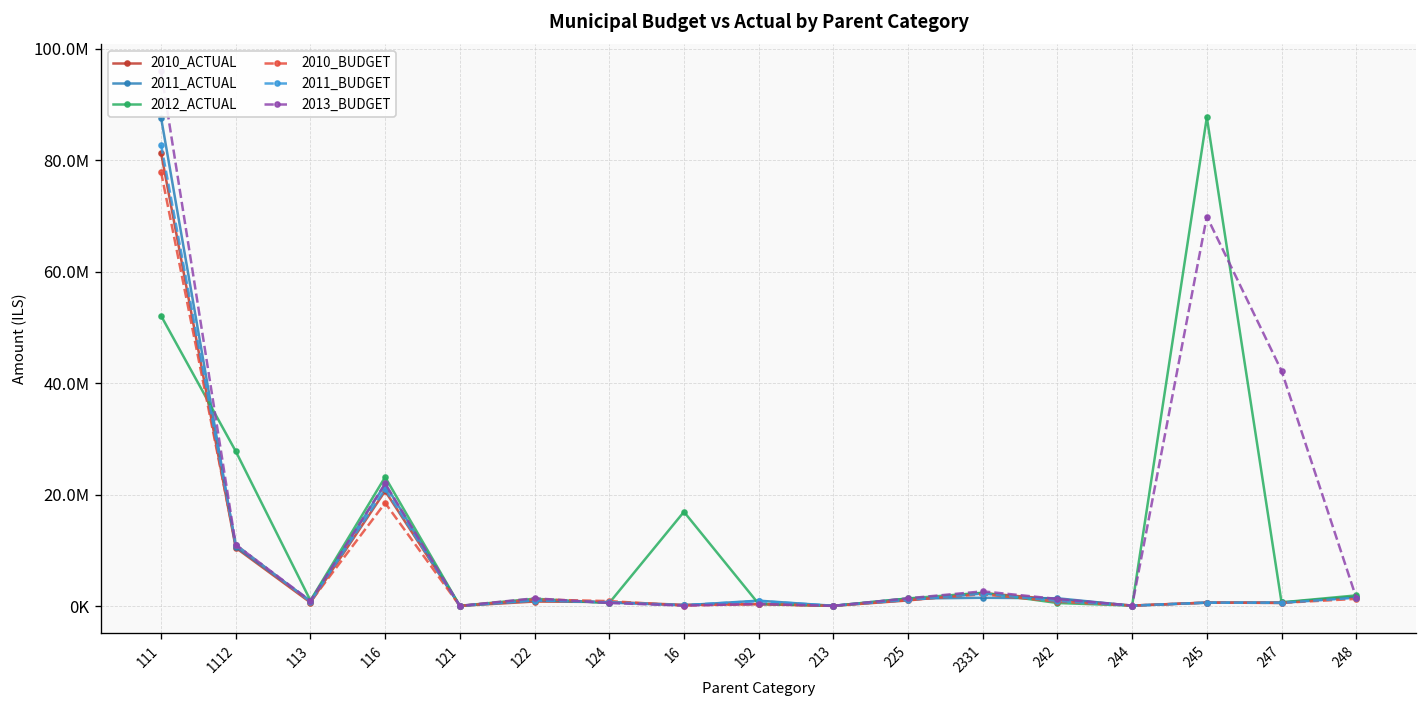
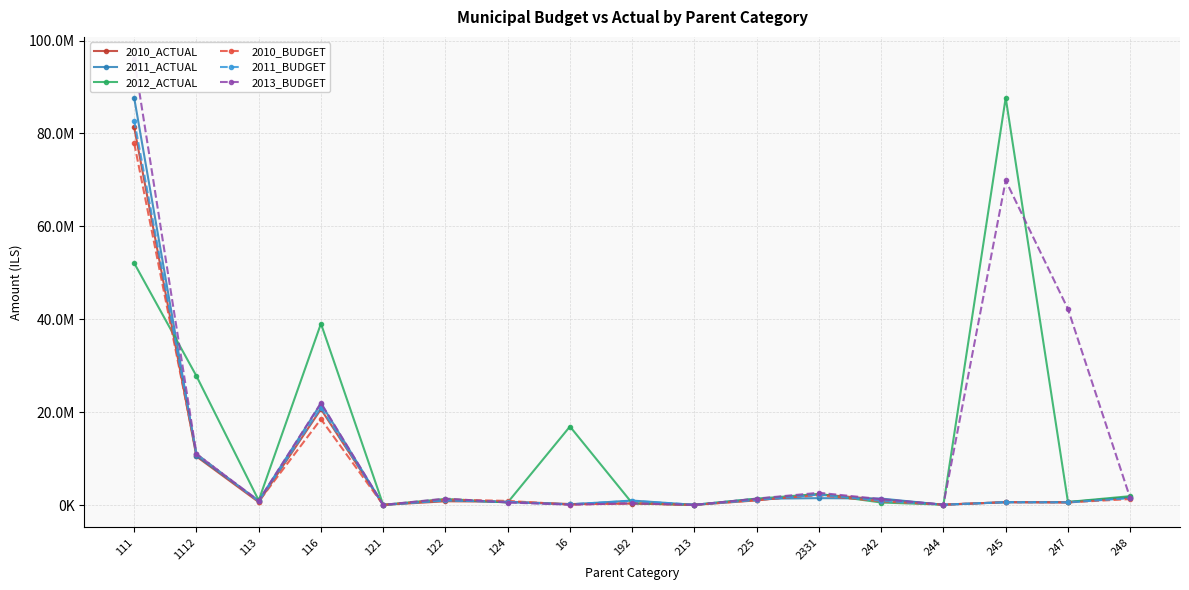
  {
    "2012_ACTUAL": {
      "111": 52000000,
      "1112": 28000000,
-     "116": 23000000,
+     "116": 39000000,
      "16": 17000000,
      "245": 88000000
    },
    "2013_BUDGET": {
      "245": 70000000,
      "247": 42000000
    }
  }
